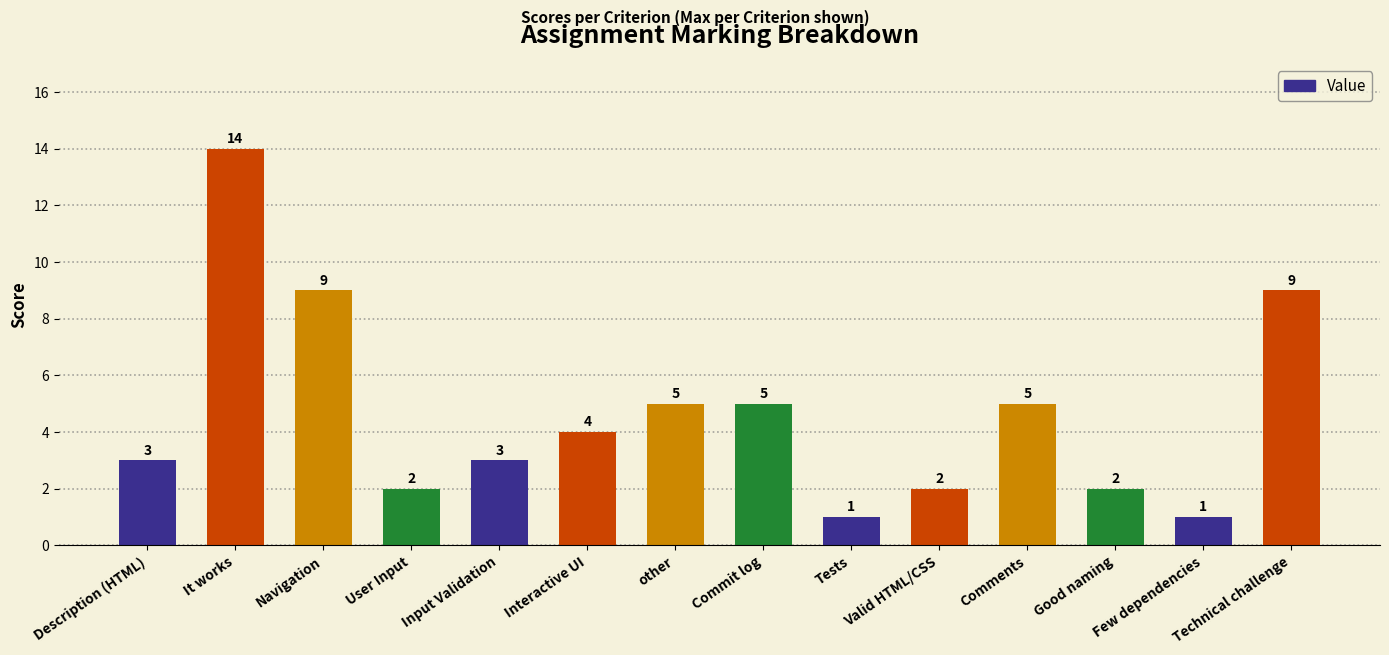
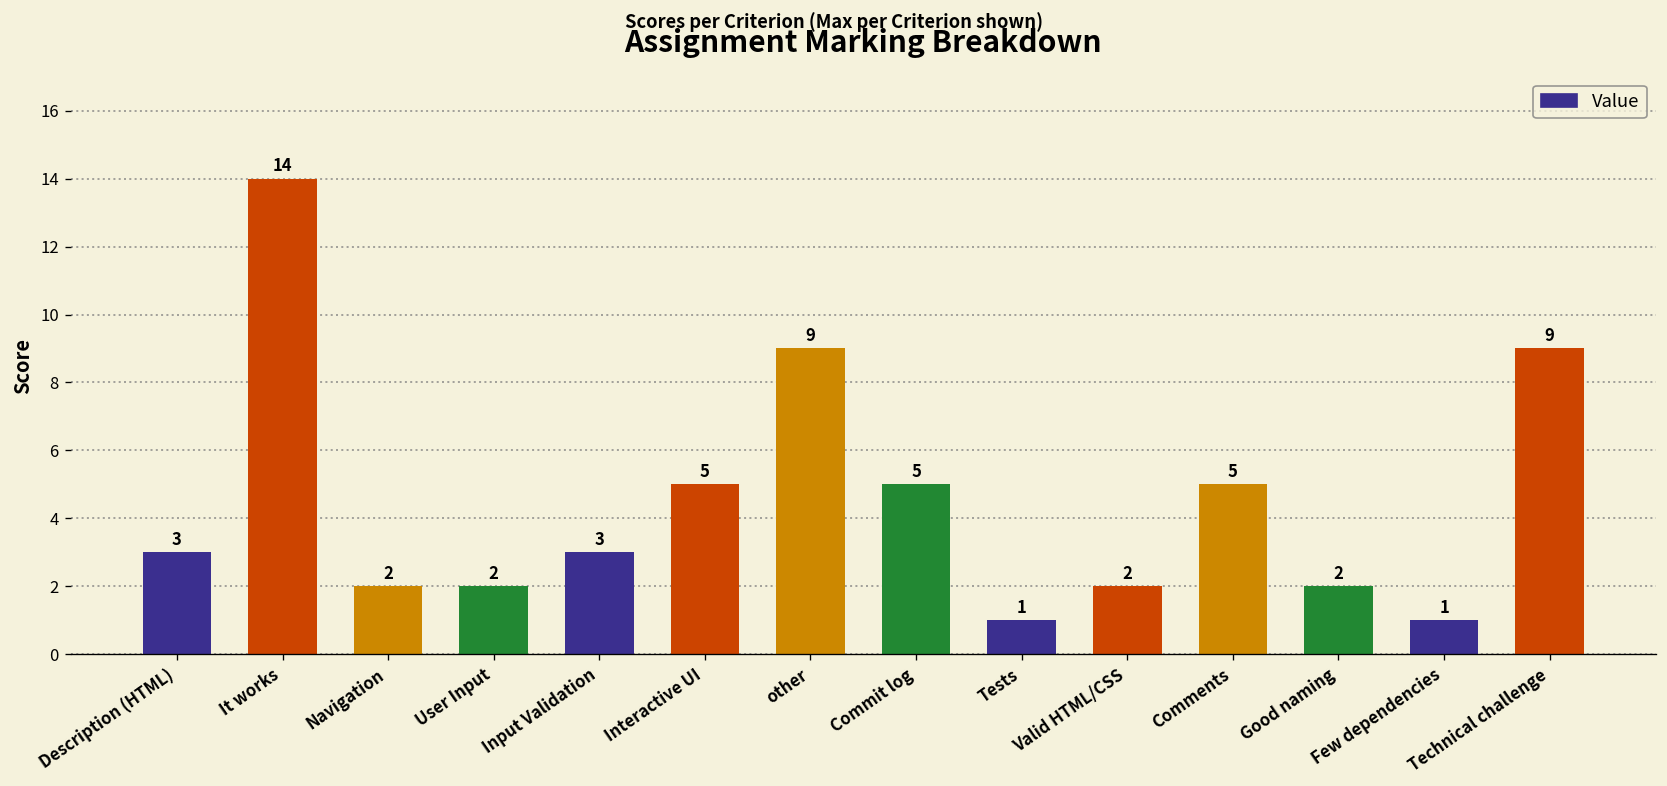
  {
    "Description (HTML)": 3,
    "It works": 14,
-   "Navigation": 9,
+   "Navigation": 2,
    "User Input": 2,
    "Input Validation": 3,
-   "Interactive UI": 4,
-   "other": 5,
+   "Interactive UI": 5,
+   "other": 9,
    "Commit log": 5,
    "Tests": 1,
    "Valid HTML/CSS": 2,
    "Comments": 5,
    "Good naming": 2,
    "Few dependencies": 1,
    "Technical challenge": 9
  }
